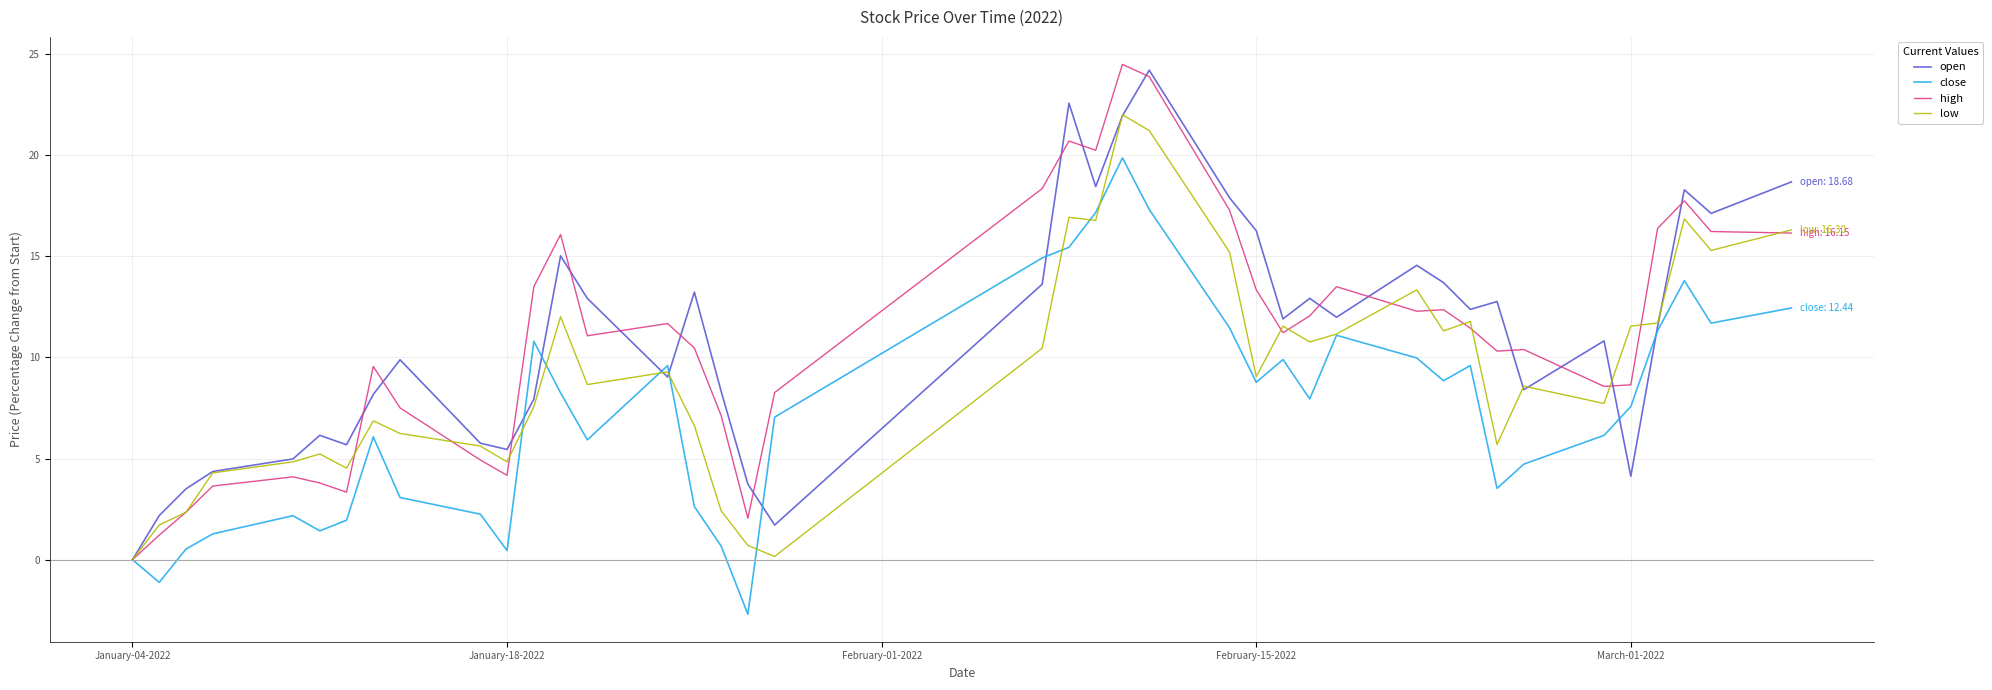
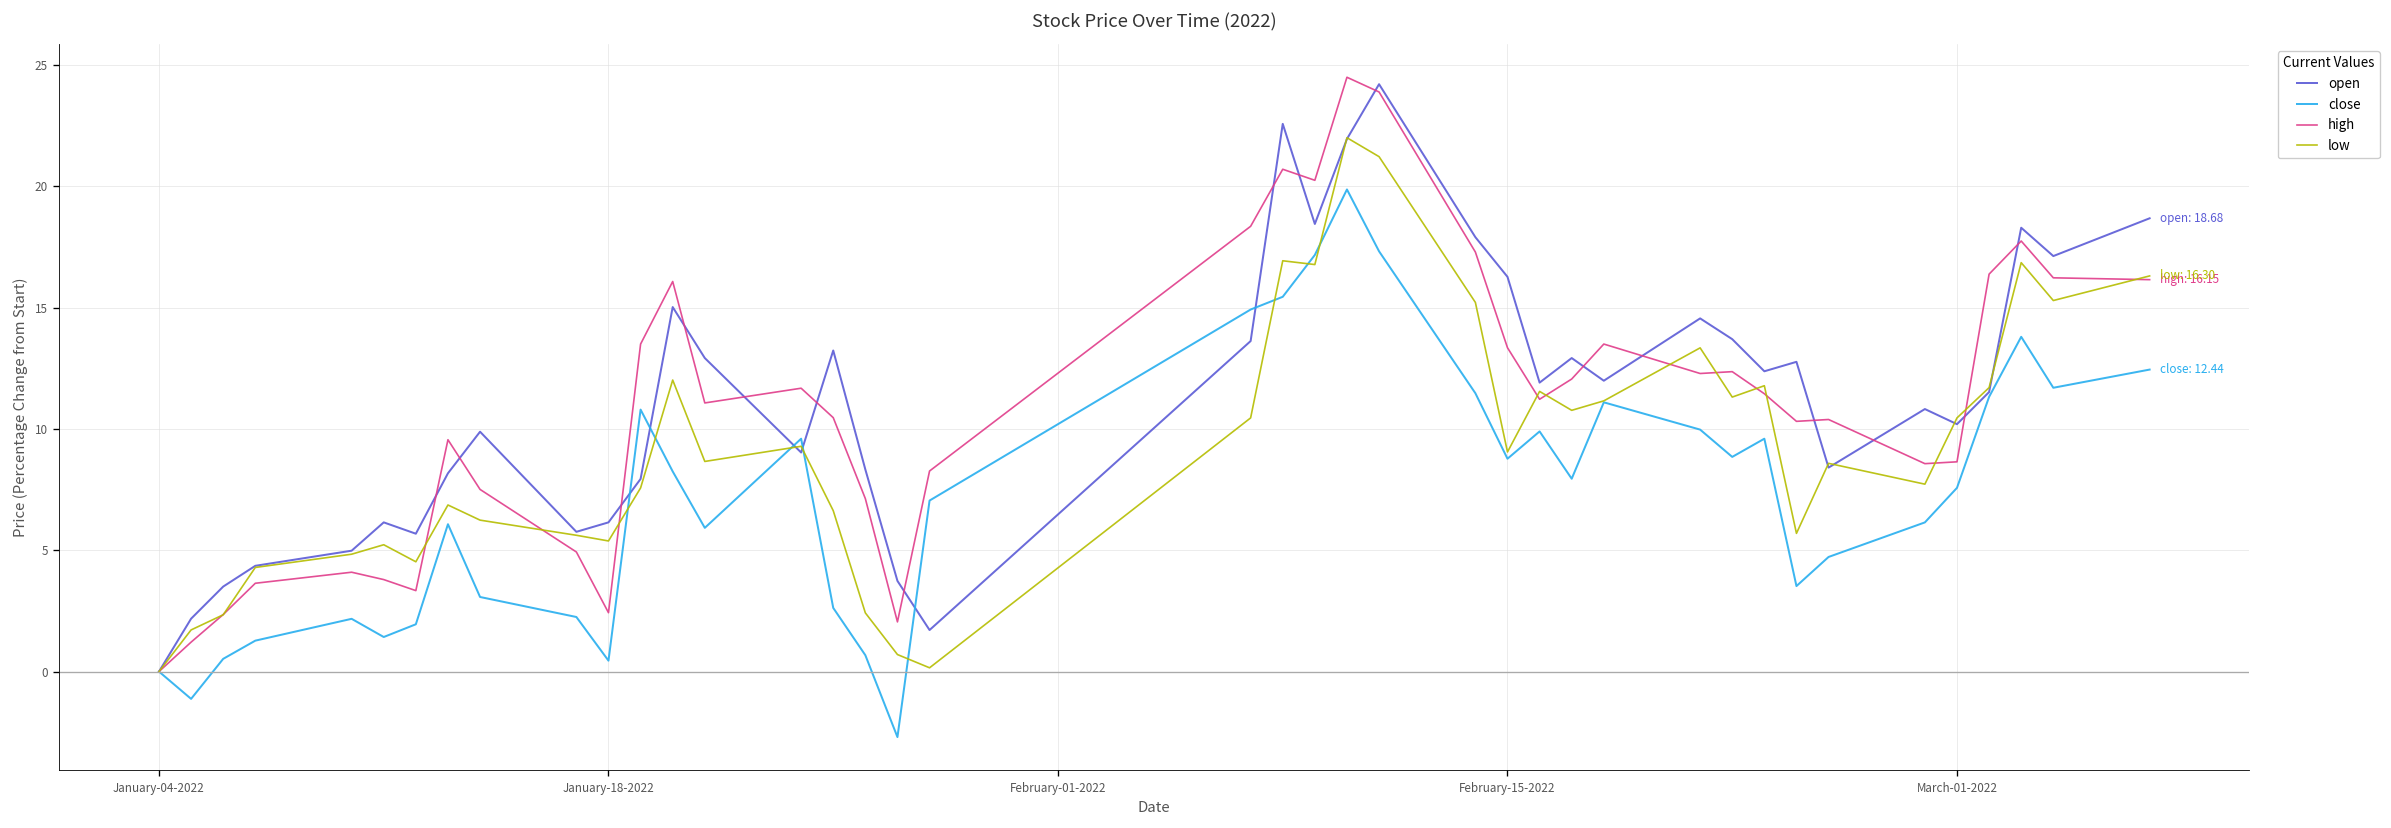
  {
    "open": {
-     "January-18-2022": 5.4,
+     "January-18-2022": 6.1,
      "February-15-2022": 16.3,
-     "March-01-2022": 4.1
+     "March-01-2022": 10.2
    },
    "close": {
      "January-18-2022": 0.4,
      "February-15-2022": 8.8,
      "March-01-2022": 7.6
    },
    "high": {
-     "January-18-2022": 4.2,
+     "January-18-2022": 2.4,
      "February-15-2022": 13.3,
      "March-01-2022": 8.6
    },
    "low": {
-     "January-18-2022": 4.8,
+     "January-18-2022": 5.4,
      "February-15-2022": 9.0,
-     "March-01-2022": 11.5
+     "March-01-2022": 10.5
    }
  }
